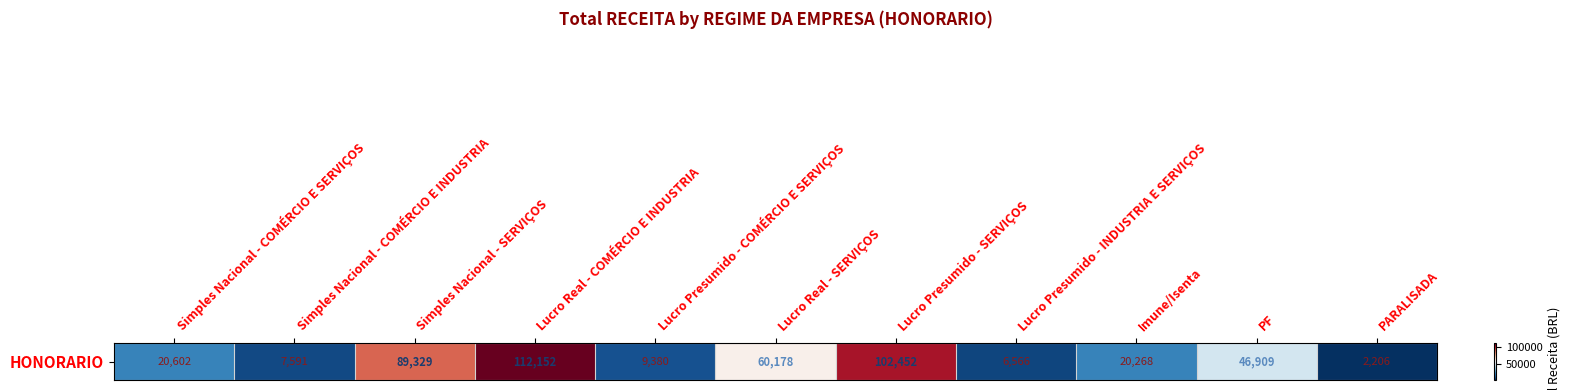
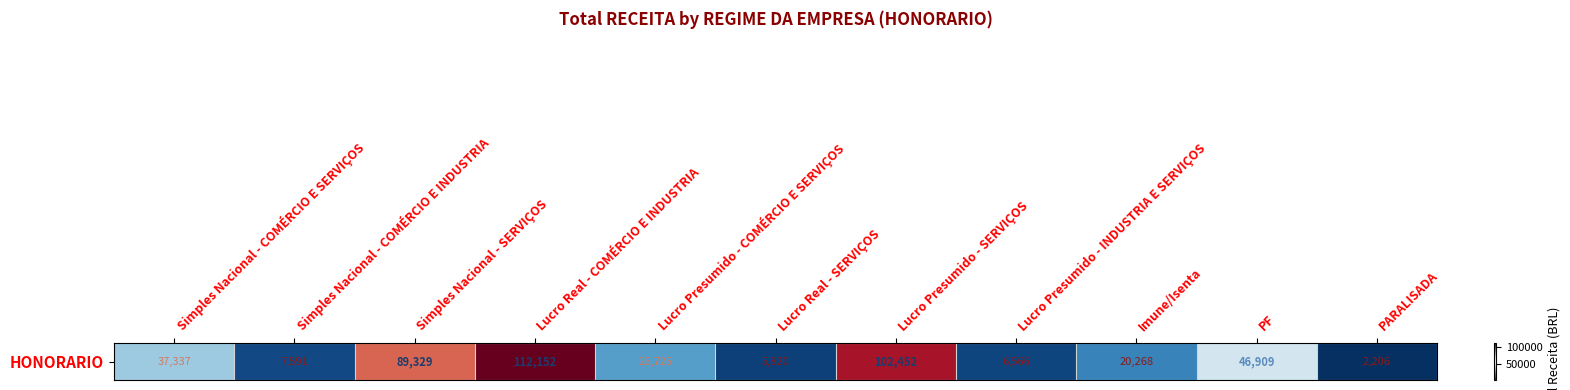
  {
    "HONORARIO": {
-     "Simples Nacional - COMÉRCIO E SERVIÇOS": "20,602",
+     "Simples Nacional - COMÉRCIO E SERVIÇOS": "37,337",
      "Simples Nacional - COMÉRCIO E INDUSTRIA": "7,591",
      "Simples Nacional - SERVIÇOS": "89,329",
      "Lucro Real - COMÉRCIO E INDUSTRIA": "112,152",
-     "Lucro Presumido - COMÉRCIO E SERVIÇOS": "9,380",
-     "Lucro Real - SERVIÇOS": "60,178",
+     "Lucro Presumido - COMÉRCIO E SERVIÇOS": "26,725",
+     "Lucro Real - SERVIÇOS": "5,820",
      "Lucro Presumido - SERVIÇOS": "102,452",
      "Lucro Presumido - INDUSTRIA E SERVIÇOS": "6,566",
      "Imune/Isenta": "20,268",
      "PF": "46,909",
      "PARALISADA": "2,206"
    }
  }
